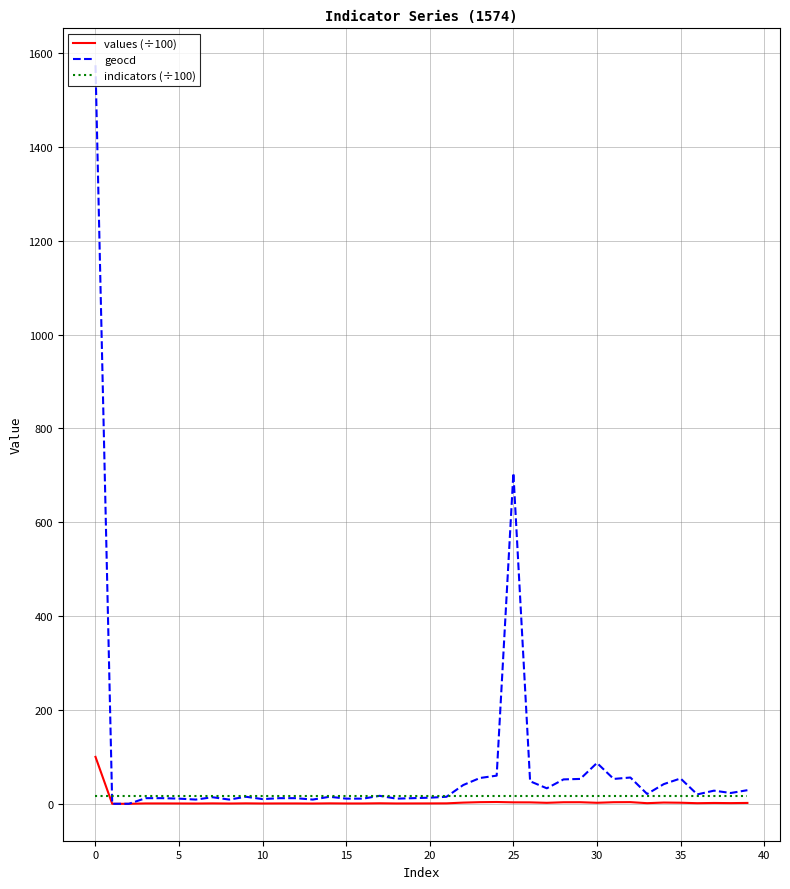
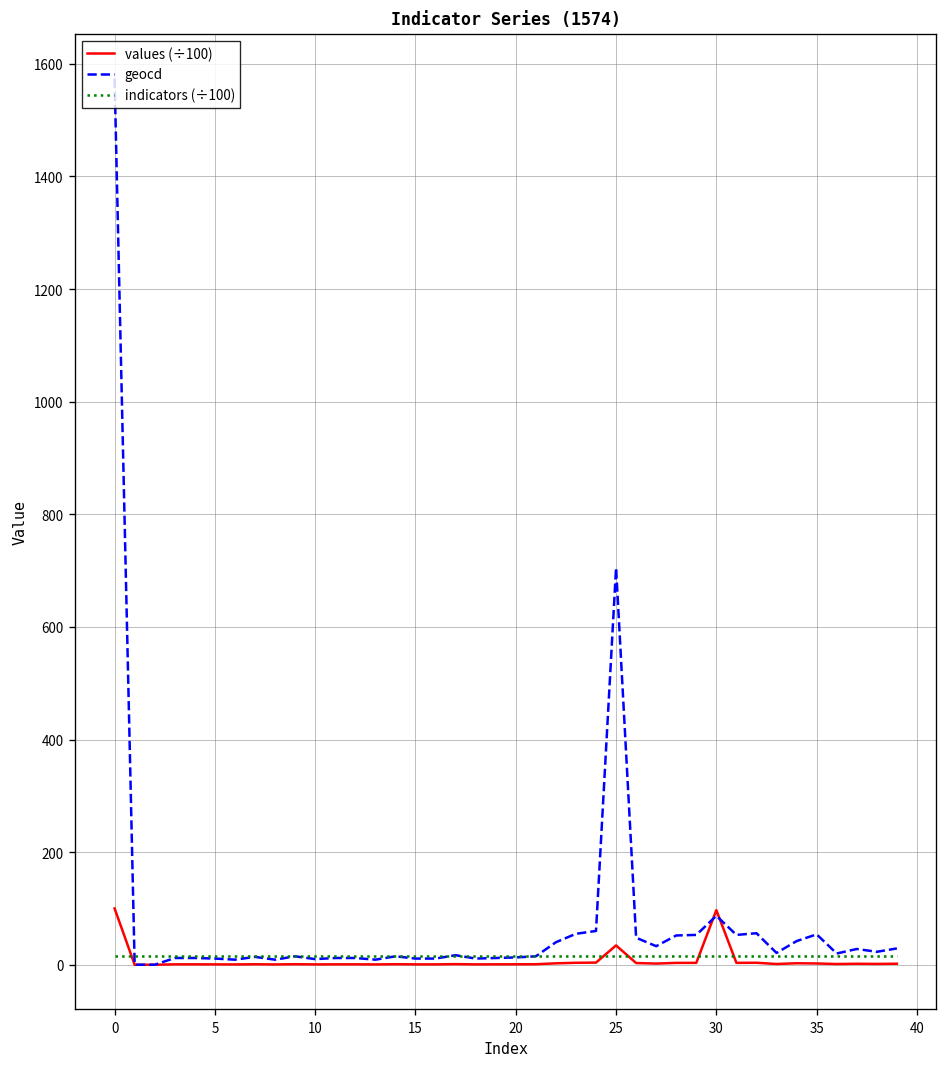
  {
    "values (÷100)": {
      "0": 100,
      "5": 0,
      "10": 0,
      "15": 0,
      "20": 0,
-     "25": 0,
-     "30": 0,
+     "25": 30,
+     "30": 100,
      "35": 0
    },
    "geocd": {
      "10": 10,
      "25": 710,
      "30": 90,
      "35": 50
    },
    "indicators (÷100)": {
      "0": 20,
      "10": 20,
      "25": 20,
      "30": 20,
      "35": 20
    }
  }
